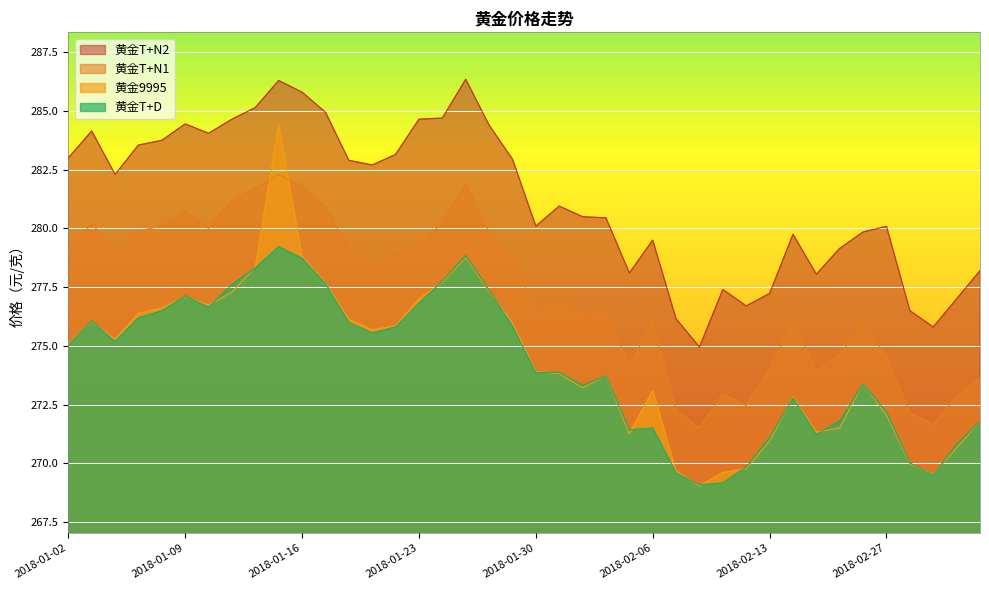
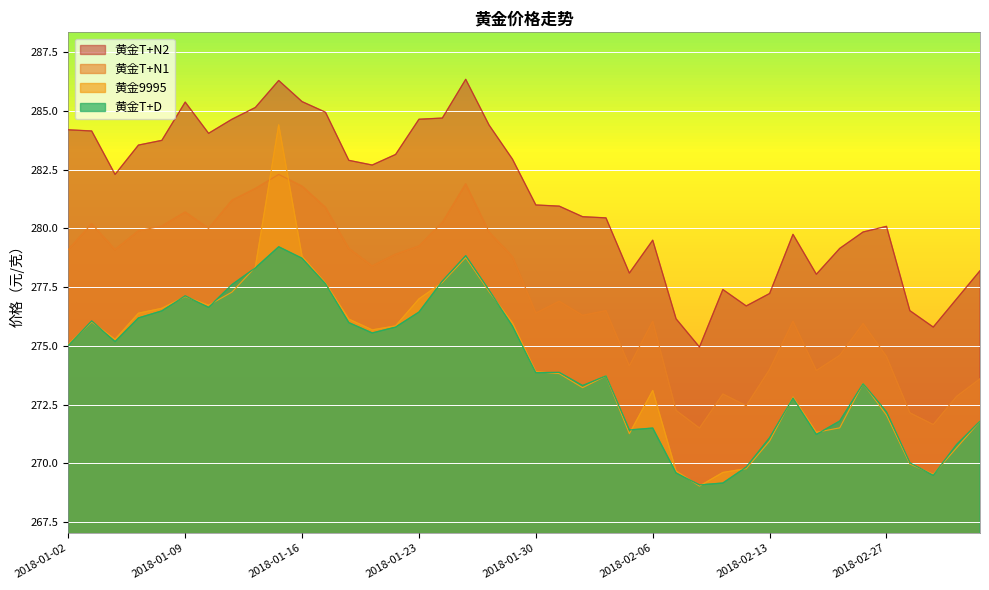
  {
    "黄金T+N2": {
-     "2018-01-02": 283.0,
-     "2018-01-09": 284.5,
-     "2018-01-16": 285.8,
+     "2018-01-02": 284.2,
+     "2018-01-09": 285.4,
+     "2018-01-16": 285.4,
      "2018-01-23": 284.7,
-     "2018-01-30": 280.1,
+     "2018-01-30": 281.0,
      "2018-02-06": 279.5,
      "2018-02-13": 277.2,
      "2018-02-27": 280.1
    },
    "黄金T+D": {
-     "2018-01-23": 276.8,
+     "2018-01-23": 276.4,
      "2018-02-06": 271.5,
      "2018-02-13": 271.1,
      "2018-02-27": 272.2
    }
  }
